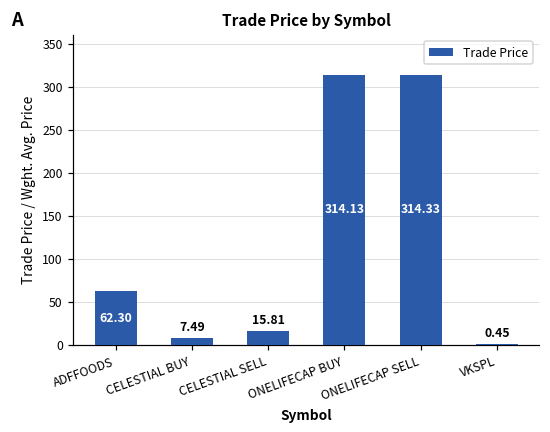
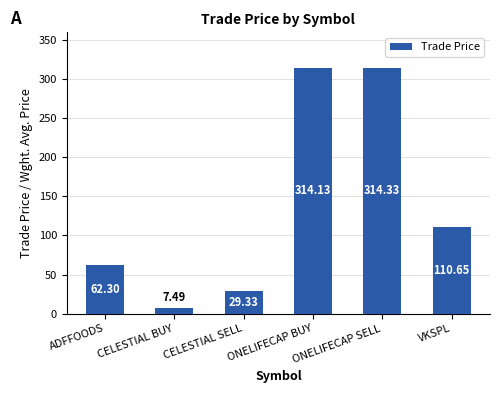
  {
    "ADFFOODS": 62.30,
    "CELESTIAL BUY": 7.49,
-   "CELESTIAL SELL": 15.81,
+   "CELESTIAL SELL": 29.33,
    "ONELIFECAP BUY": 314.13,
    "ONELIFECAP SELL": 314.33,
-   "VKSPL": 0.45
+   "VKSPL": 110.65
  }
